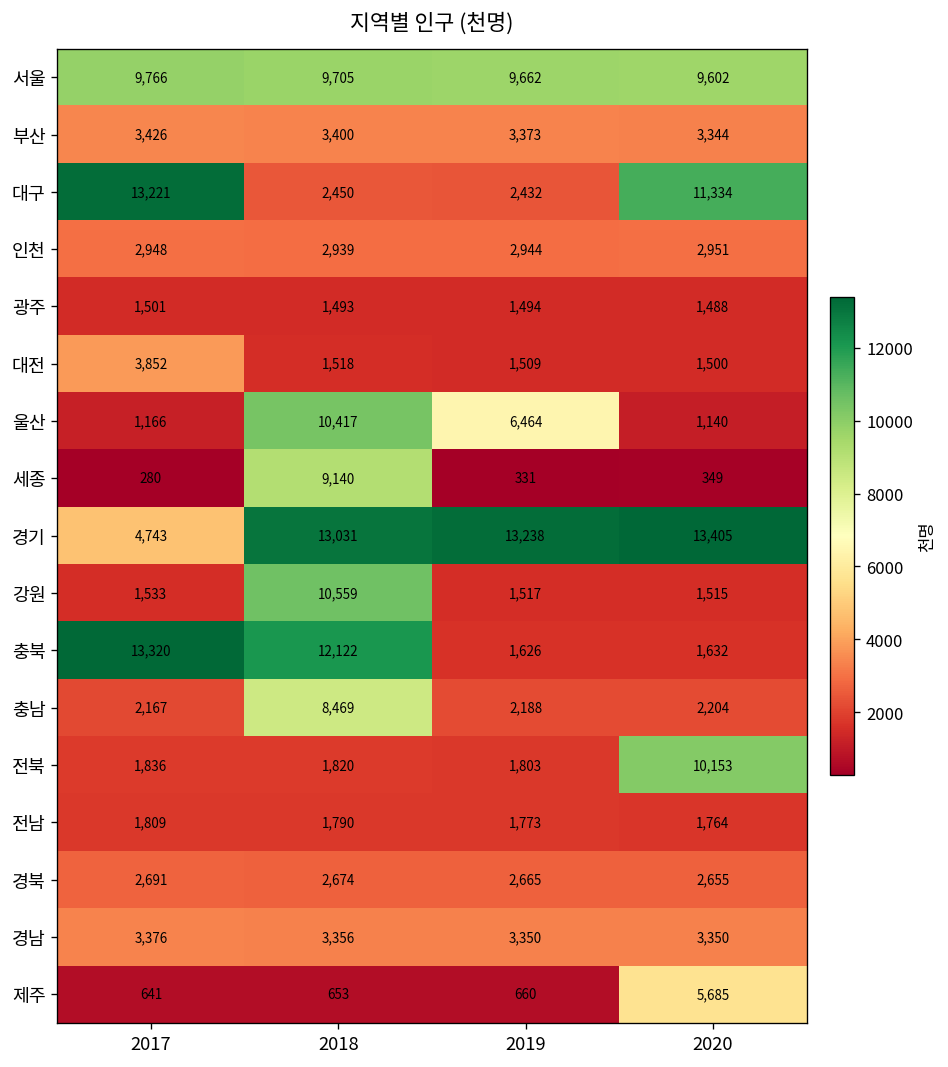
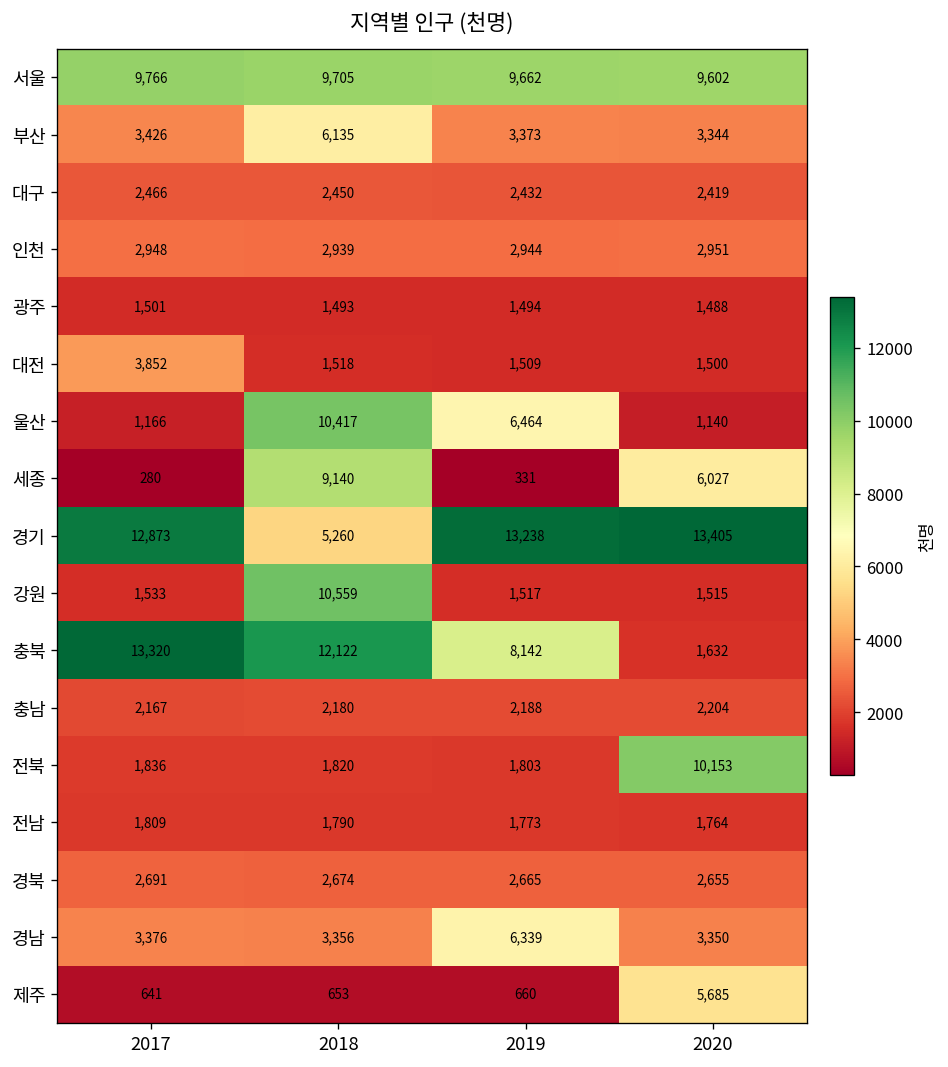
  {
    "서울": {
      "2017": "9,766",
      "2018": "9,705",
      "2019": "9,662",
      "2020": "9,602"
    },
    "부산": {
      "2017": "3,426",
-     "2018": "3,400",
+     "2018": "6,135",
      "2019": "3,373",
      "2020": "3,344"
    },
    "대구": {
-     "2017": "13,221",
+     "2017": "2,466",
      "2018": "2,450",
      "2019": "2,432",
-     "2020": "11,334"
+     "2020": "2,419"
    },
    "인천": {
      "2017": "2,948",
      "2018": "2,939",
      "2019": "2,944",
      "2020": "2,951"
    },
    "광주": {
      "2017": "1,501",
      "2018": "1,493",
      "2019": "1,494",
      "2020": "1,488"
    },
    "대전": {
      "2017": "3,852",
      "2018": "1,518",
      "2019": "1,509",
      "2020": "1,500"
    },
    "울산": {
      "2017": "1,166",
      "2018": "10,417",
      "2019": "6,464",
      "2020": "1,140"
    },
    "세종": {
      "2017": "280",
      "2018": "9,140",
      "2019": "331",
-     "2020": "349"
+     "2020": "6,027"
    },
    "경기": {
-     "2017": "4,743",
-     "2018": "13,031",
+     "2017": "12,873",
+     "2018": "5,260",
      "2019": "13,238",
      "2020": "13,405"
    },
    "강원": {
      "2017": "1,533",
      "2018": "10,559",
      "2019": "1,517",
      "2020": "1,515"
    },
    "충북": {
      "2017": "13,320",
      "2018": "12,122",
-     "2019": "1,626",
+     "2019": "8,142",
      "2020": "1,632"
    },
    "충남": {
      "2017": "2,167",
-     "2018": "8,469",
+     "2018": "2,180",
      "2019": "2,188",
      "2020": "2,204"
    },
    "전북": {
      "2017": "1,836",
      "2018": "1,820",
      "2019": "1,803",
      "2020": "10,153"
    },
    "전남": {
      "2017": "1,809",
      "2018": "1,790",
      "2019": "1,773",
      "2020": "1,764"
    },
    "경북": {
      "2017": "2,691",
      "2018": "2,674",
      "2019": "2,665",
      "2020": "2,655"
    },
    "경남": {
      "2017": "3,376",
      "2018": "3,356",
-     "2019": "3,350",
+     "2019": "6,339",
      "2020": "3,350"
    },
    "제주": {
      "2017": "641",
      "2018": "653",
      "2019": "660",
      "2020": "5,685"
    }
  }
